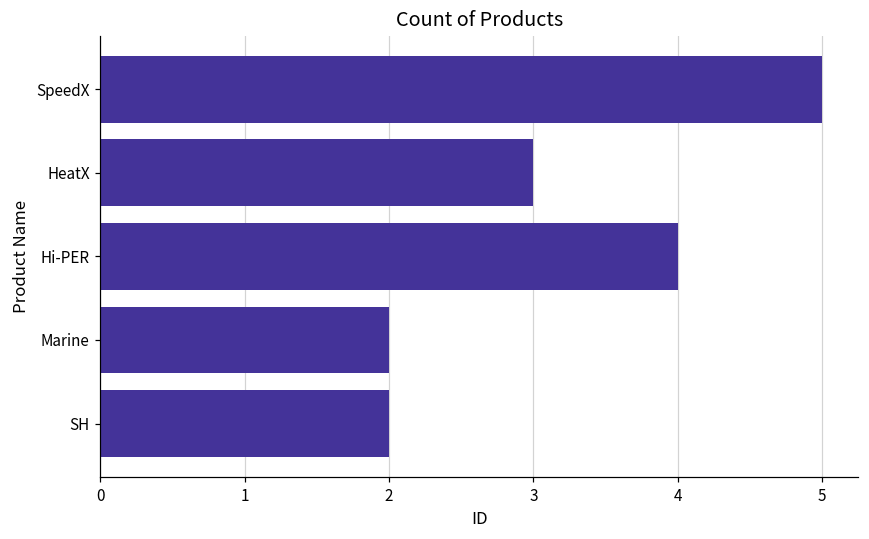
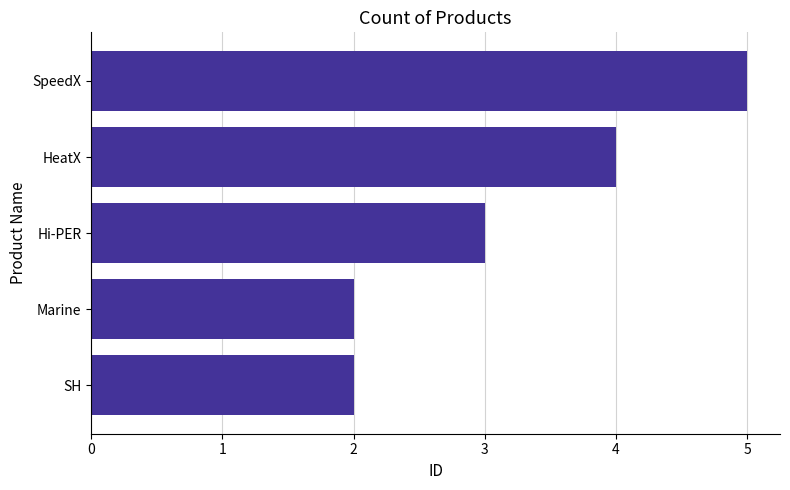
  {
    "SpeedX": 5,
-   "HeatX": 3,
-   "Hi-PER": 4,
+   "HeatX": 4,
+   "Hi-PER": 3,
    "Marine": 2,
    "SH": 2
  }
